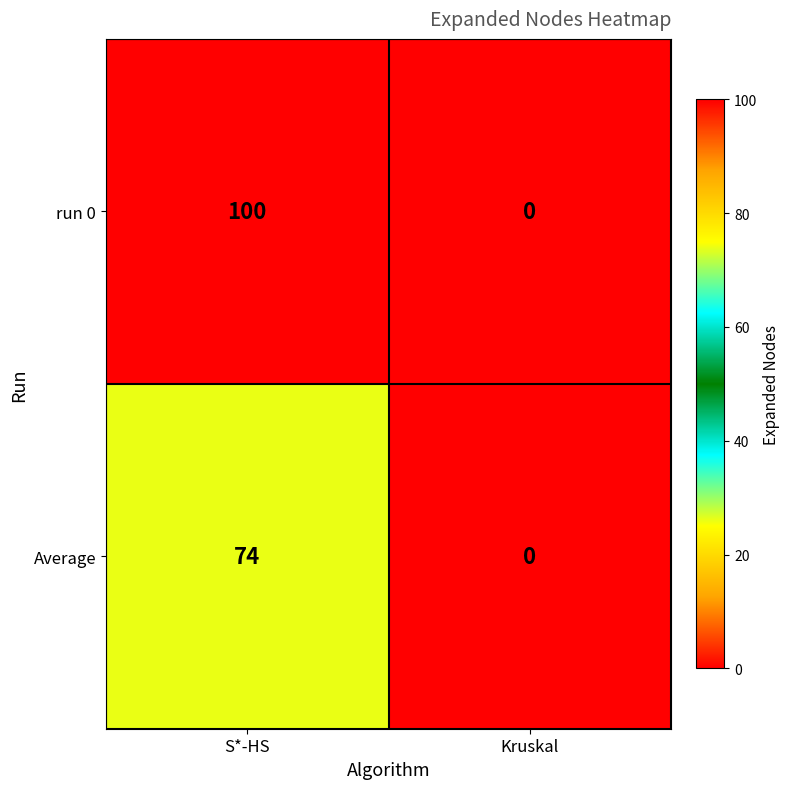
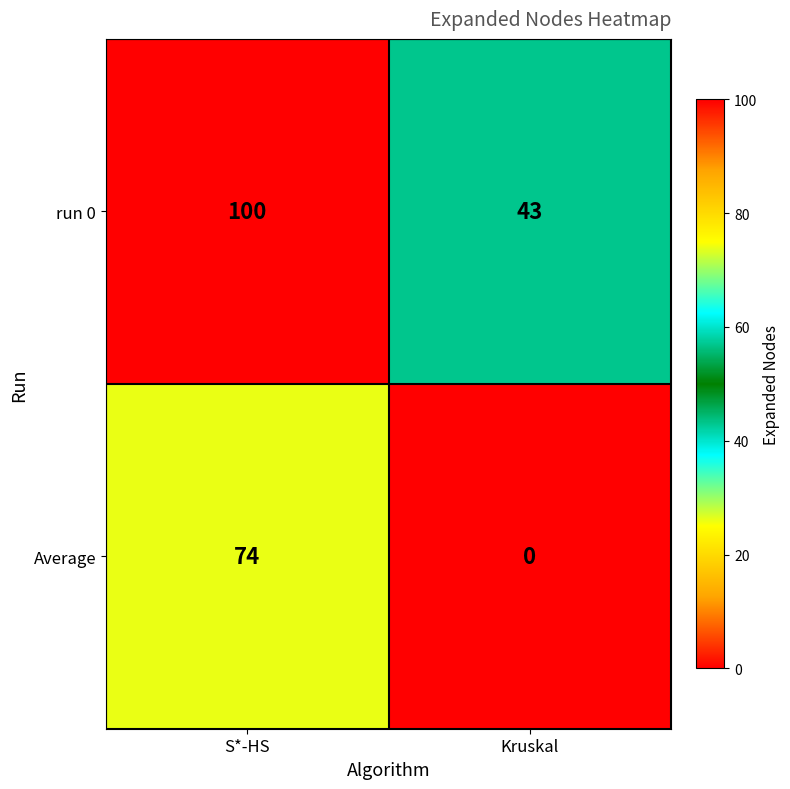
  {
    "run 0": {
      "S*-HS": 100,
-     "Kruskal": 0
+     "Kruskal": 43
    },
    "Average": {
      "S*-HS": 74,
      "Kruskal": 0
    }
  }
